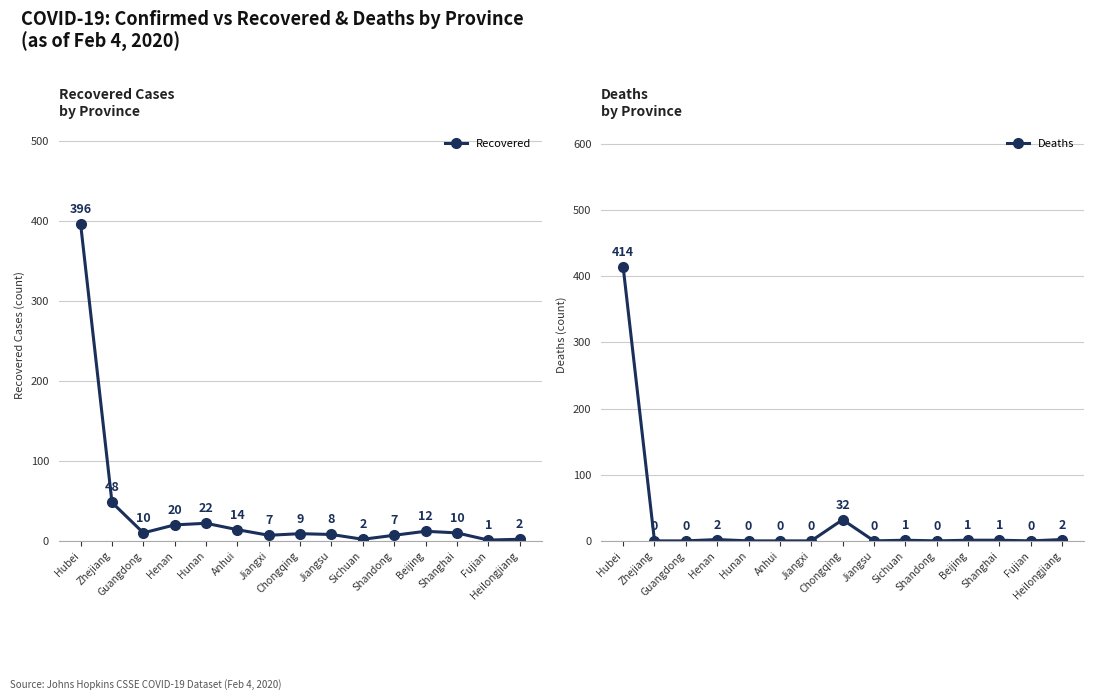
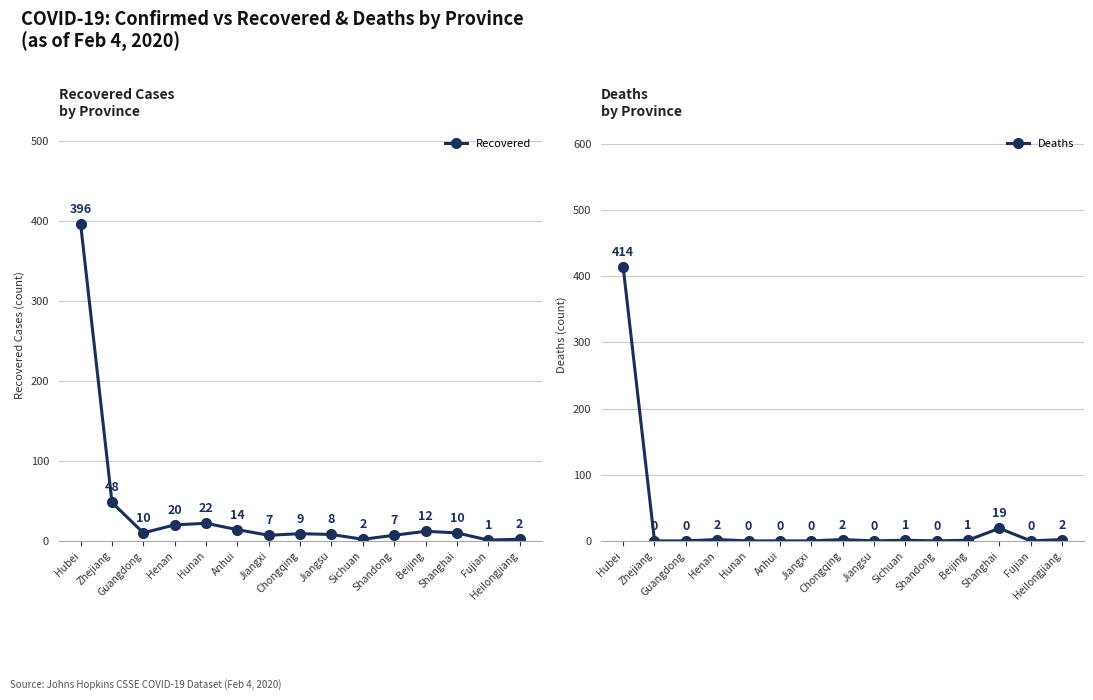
  {
    "Recovered Cases by Province": {
      "Hubei": 396,
      "Zhejiang": 48,
      "Guangdong": 10,
      "Henan": 20,
      "Hunan": 22,
      "Anhui": 14,
      "Jiangxi": 7,
      "Chongqing": 9,
      "Jiangsu": 8,
      "Sichuan": 2,
      "Shandong": 7,
      "Beijing": 12,
      "Shanghai": 10,
      "Fujian": 1,
      "Heilongjiang": 2
    },
    "Deaths by Province": {
      "Hubei": 414,
      "Zhejiang": 0,
      "Guangdong": 0,
      "Henan": 2,
      "Hunan": 0,
      "Anhui": 0,
      "Jiangxi": 0,
-     "Chongqing": 32,
+     "Chongqing": 2,
      "Jiangsu": 0,
      "Sichuan": 1,
      "Shandong": 0,
      "Beijing": 1,
-     "Shanghai": 1,
+     "Shanghai": 19,
      "Fujian": 0,
      "Heilongjiang": 2
    }
  }
